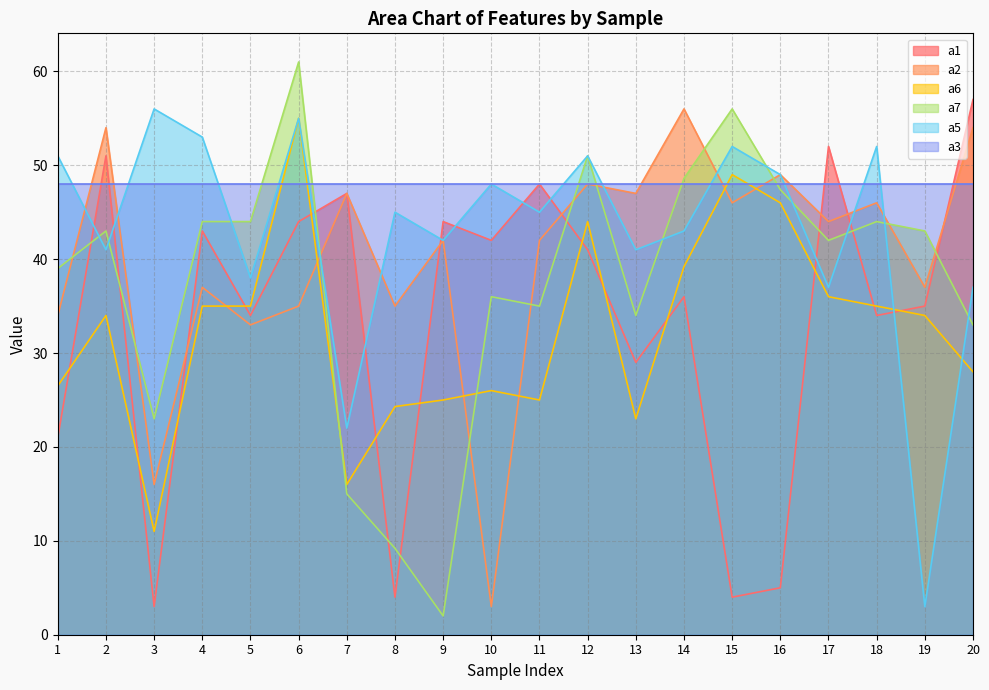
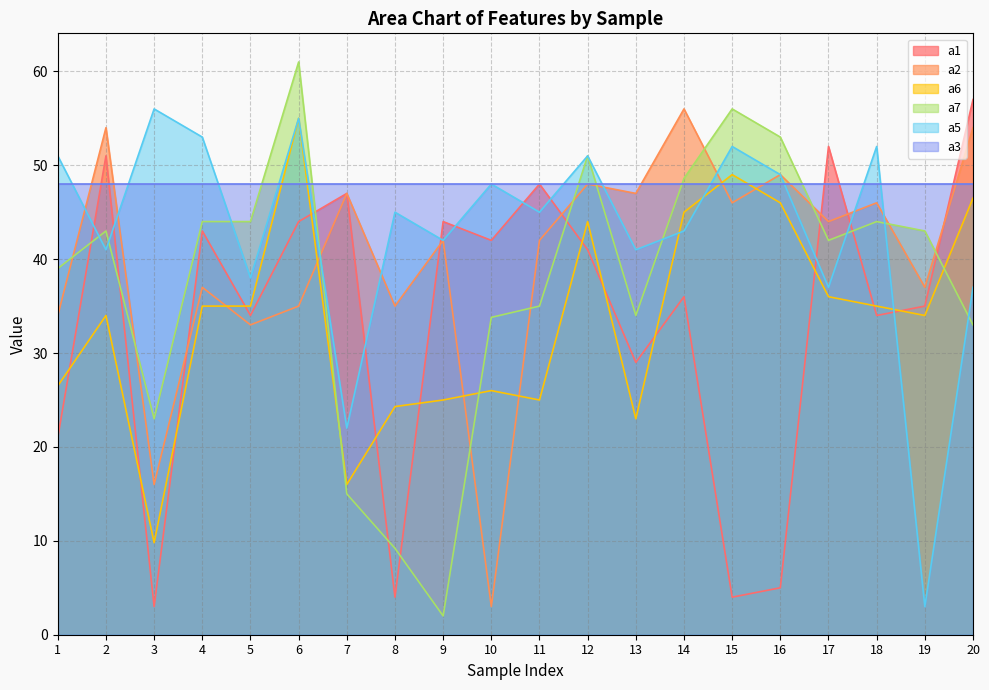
  {
    "a6": {
      "1": 27,
      "2": 34,
-     "3": 11,
+     "3": 10,
      "4": 35,
      "5": 35,
      "7": 16,
      "8": 24,
      "9": 25,
      "10": 26,
      "11": 25,
      "12": 44,
      "13": 23,
-     "14": 39,
+     "14": 45,
      "15": 49,
      "16": 46,
      "17": 36,
      "18": 35,
      "19": 34,
-     "20": 28
+     "20": 47
    },
    "a7": {
      "1": 39,
      "2": 43,
      "3": 23,
      "4": 44,
      "5": 44,
      "6": 61,
      "7": 15,
      "8": 9,
      "9": 2,
-     "10": 36,
+     "10": 34,
      "11": 35,
      "13": 34,
      "14": 49,
      "15": 56,
-     "16": 47,
+     "16": 53,
      "17": 42,
      "18": 44,
      "19": 43,
      "20": 33
    }
  }
